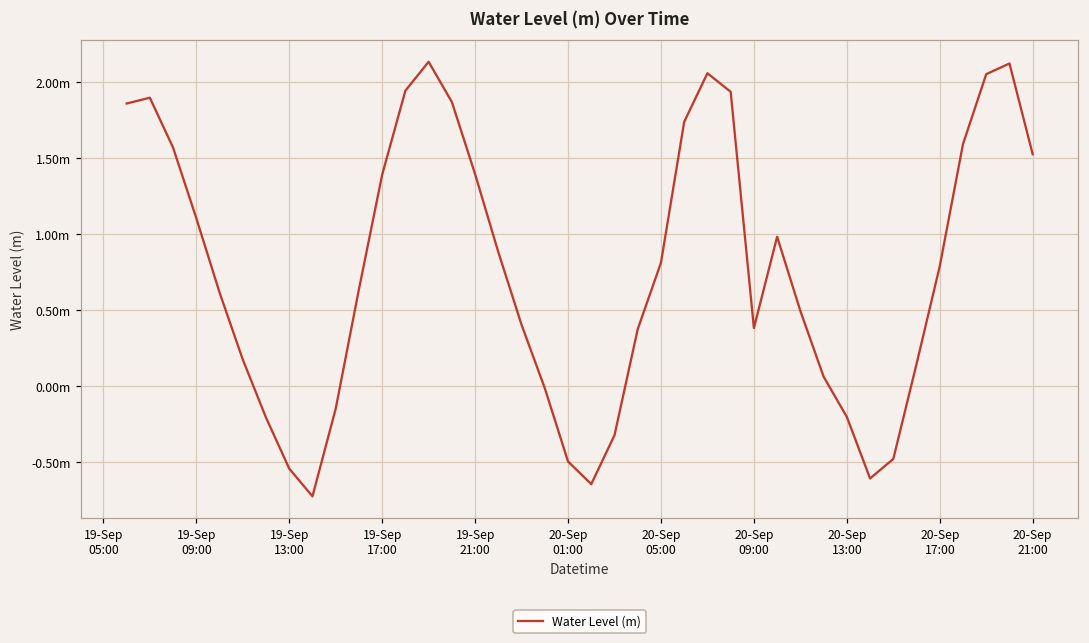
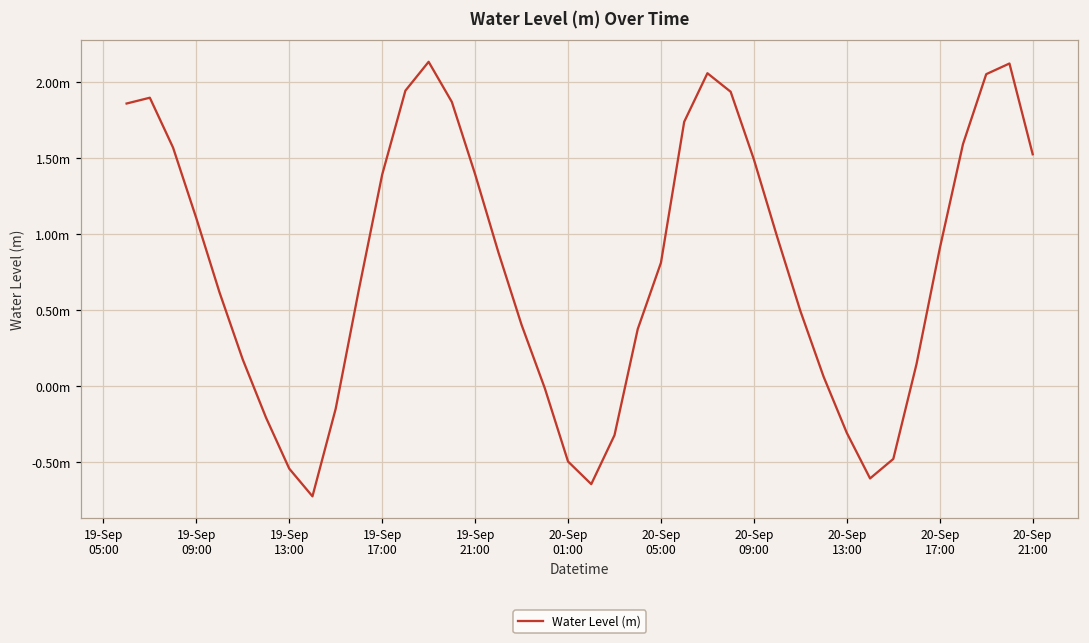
  {
    "19-Sep 09:00": "1.11m",
    "19-Sep 13:00": "-0.54m",
    "19-Sep 17:00": "1.39m",
    "19-Sep 21:00": "1.40m",
    "20-Sep 01:00": "-0.49m",
    "20-Sep 05:00": "0.81m",
-   "20-Sep 09:00": "0.38m",
-   "20-Sep 13:00": "-0.20m",
-   "20-Sep 17:00": "0.79m",
+   "20-Sep 09:00": "1.49m",
+   "20-Sep 13:00": "-0.31m",
+   "20-Sep 17:00": "0.91m",
    "20-Sep 21:00": "1.53m"
  }
